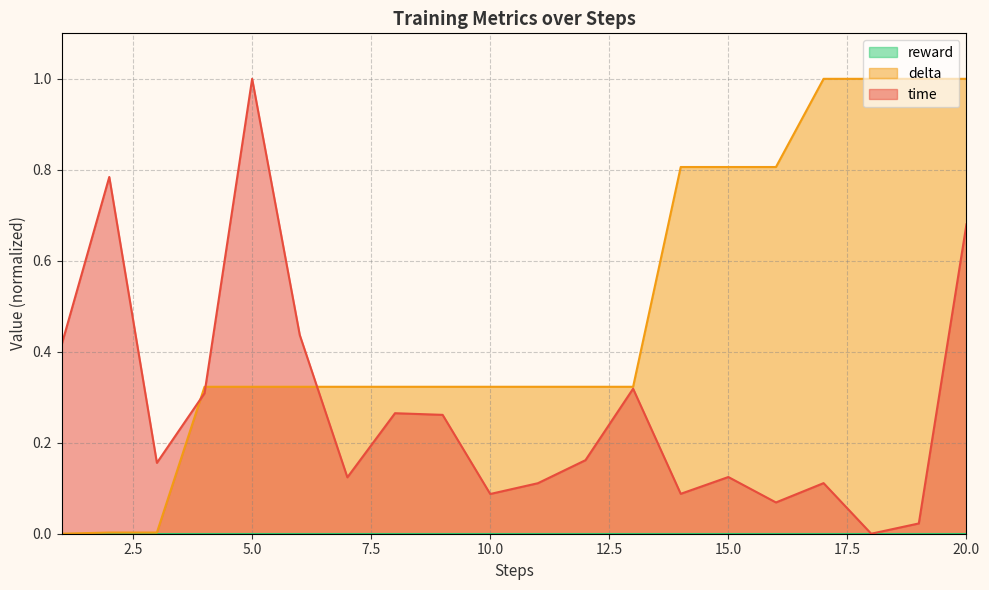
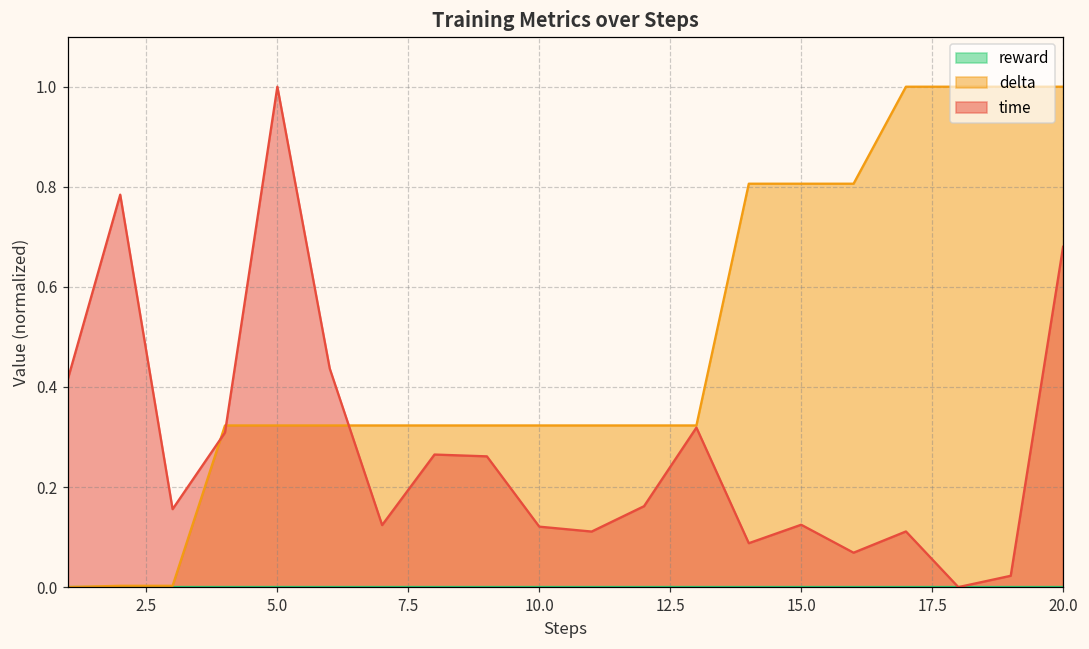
  {
    "reward": {
      "5.0": 0.00,
      "10.0": 0.00,
      "15.0": 0.00,
      "20.0": 0.00
    },
    "delta": {
      "5.0": 0.32,
      "10.0": 0.32,
      "15.0": 0.81,
      "20.0": 1.00
    },
    "time": {
      "5.0": 1.00,
-     "10.0": 0.09,
+     "10.0": 0.12,
      "15.0": 0.12,
      "20.0": 0.68
    }
  }
